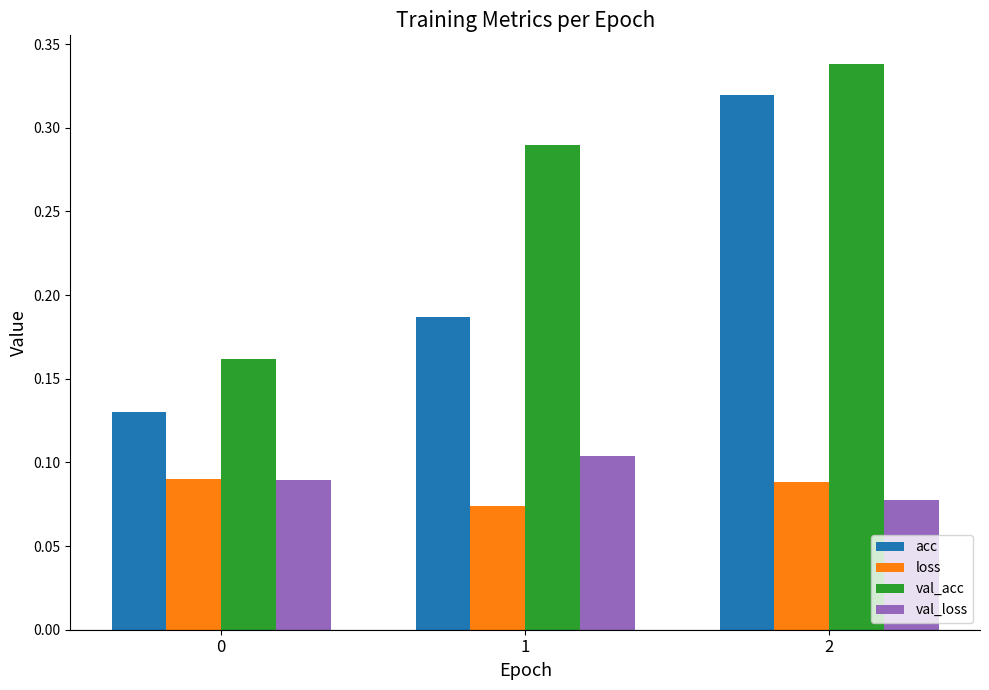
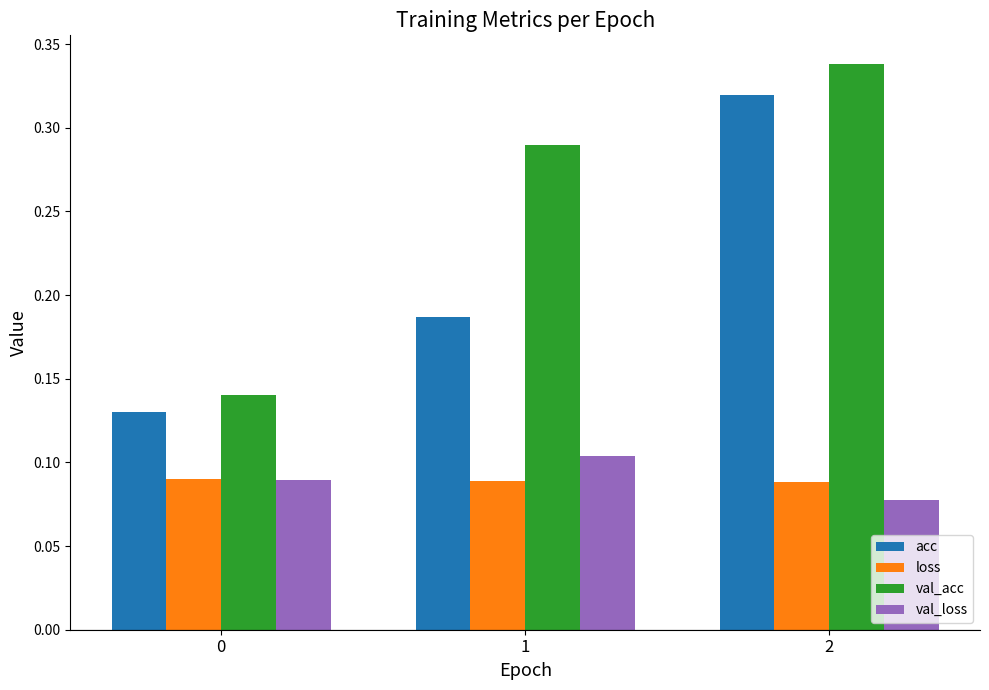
  {
    "acc": {
      "0": 0.130,
      "1": 0.187,
      "2": 0.319
    },
    "loss": {
      "0": 0.090,
-     "1": 0.074,
+     "1": 0.089,
      "2": 0.088
    },
    "val_acc": {
-     "0": 0.162,
+     "0": 0.141,
      "1": 0.290,
      "2": 0.338
    },
    "val_loss": {
      "0": 0.089,
      "1": 0.104,
      "2": 0.077
    }
  }
